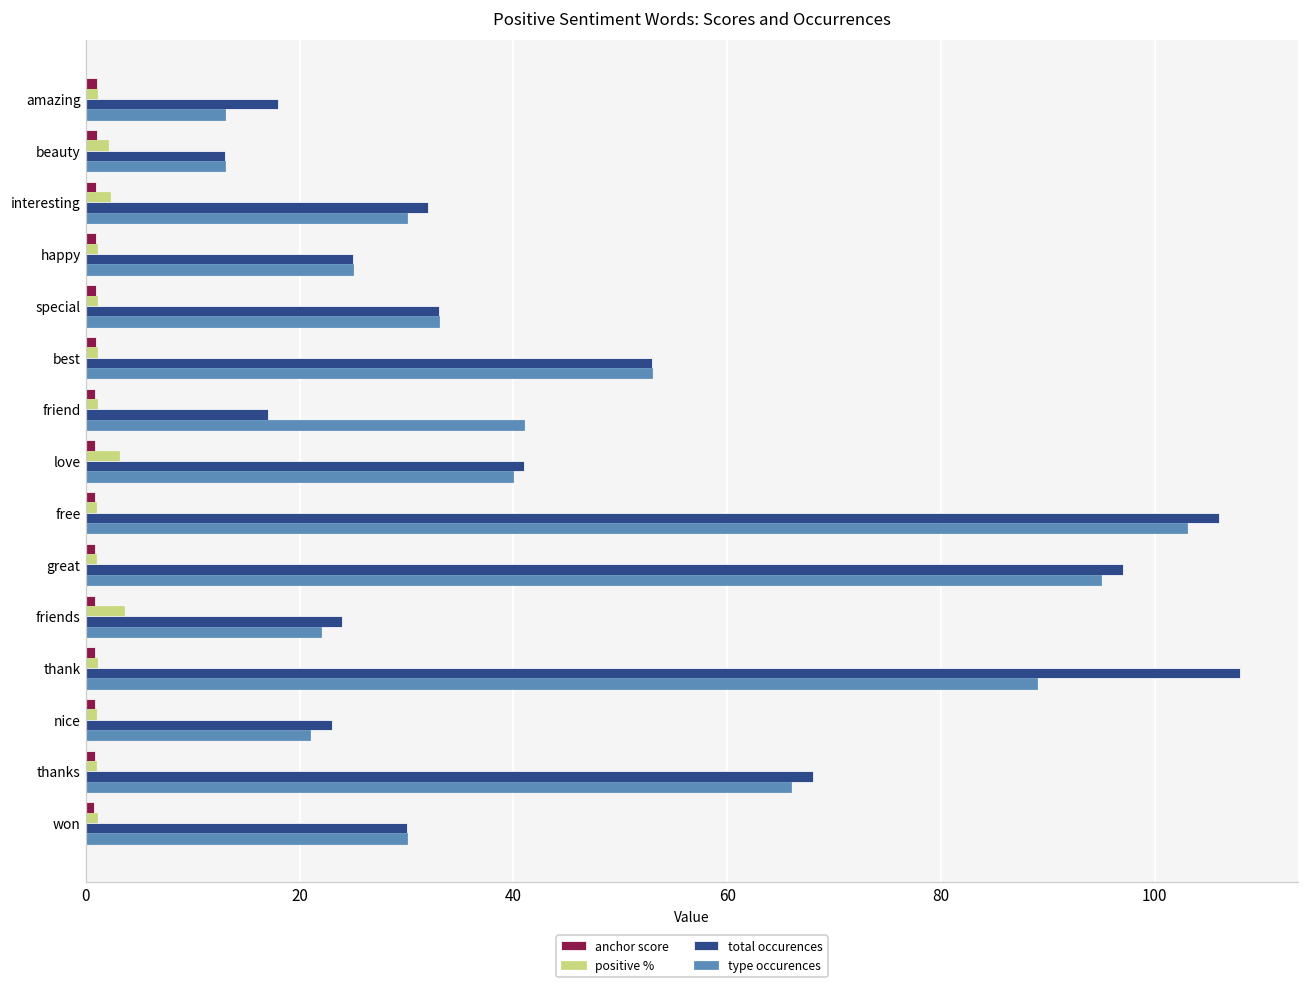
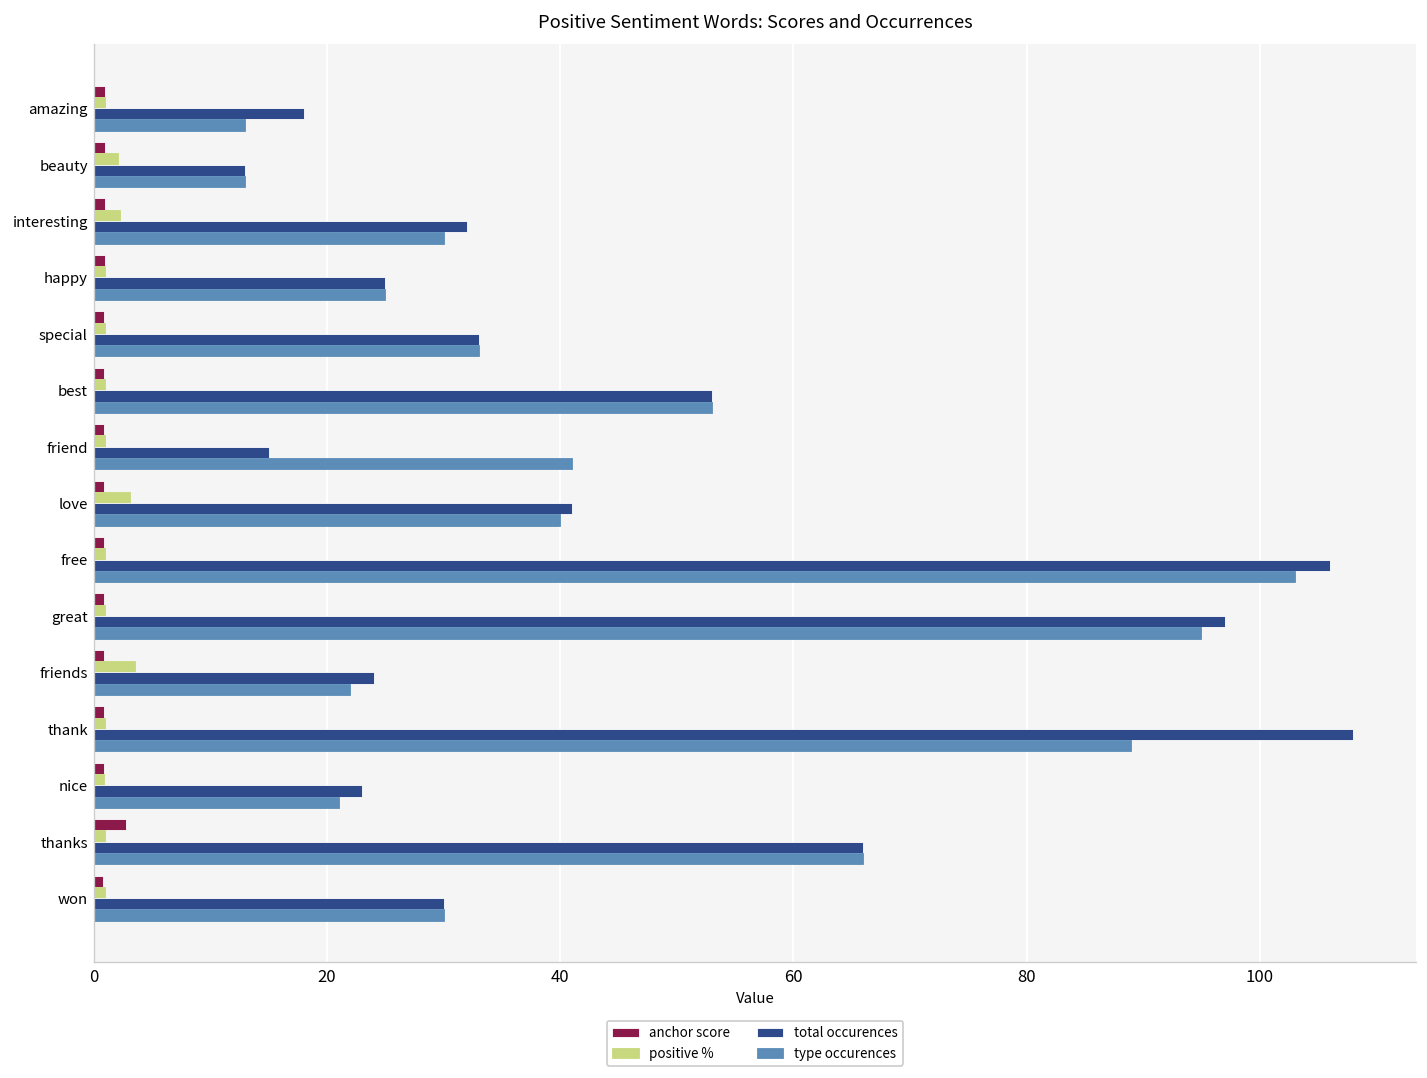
  {
    "anchor score": {
      "amazing": 1,
      "beauty": 1,
      "interesting": 1,
      "happy": 1,
      "special": 1,
      "best": 1,
      "friend": 1,
      "love": 1,
      "free": 1,
      "great": 1,
      "friends": 1,
      "thank": 1,
      "nice": 1,
-     "thanks": 1,
+     "thanks": 3,
      "won": 1
    },
    "positive %": {
      "amazing": 1,
      "beauty": 2,
      "interesting": 2,
      "happy": 1,
      "special": 1,
      "best": 1,
      "friend": 1,
      "love": 3,
      "free": 1,
      "great": 1,
      "friends": 4,
      "thank": 1,
      "nice": 1,
      "thanks": 1,
      "won": 1
    },
    "total occurences": {
      "amazing": 18,
      "beauty": 13,
      "interesting": 32,
      "happy": 25,
      "special": 33,
      "best": 53,
-     "friend": 17,
+     "friend": 15,
      "love": 41,
      "free": 106,
      "great": 97,
      "friends": 24,
      "thank": 108,
      "nice": 23,
-     "thanks": 68,
+     "thanks": 66,
      "won": 30
    },
    "type occurences": {
      "amazing": 13,
      "beauty": 13,
      "interesting": 30,
      "happy": 25,
      "special": 33,
      "best": 53,
      "friend": 41,
      "love": 40,
      "free": 103,
      "great": 95,
      "friends": 22,
      "thank": 89,
      "nice": 21,
      "thanks": 66,
      "won": 30
    }
  }
